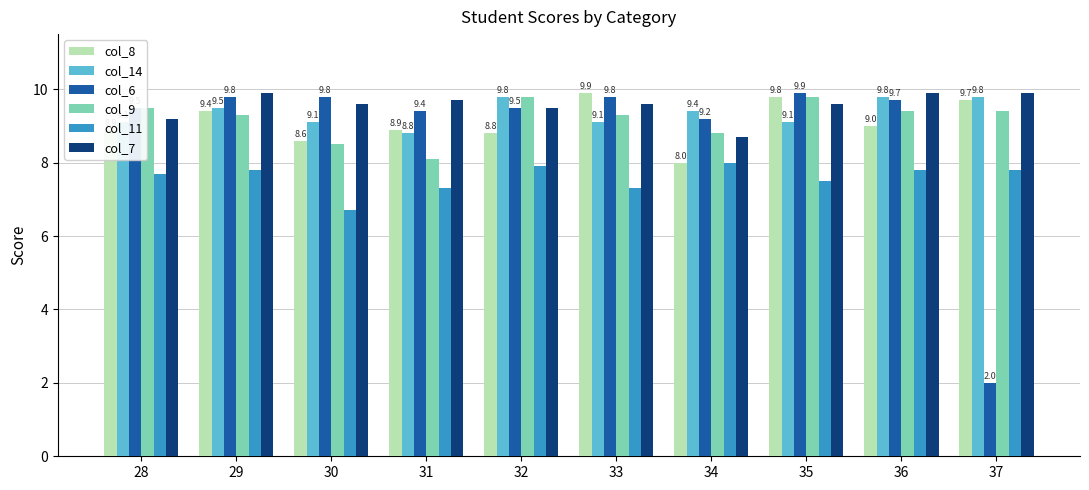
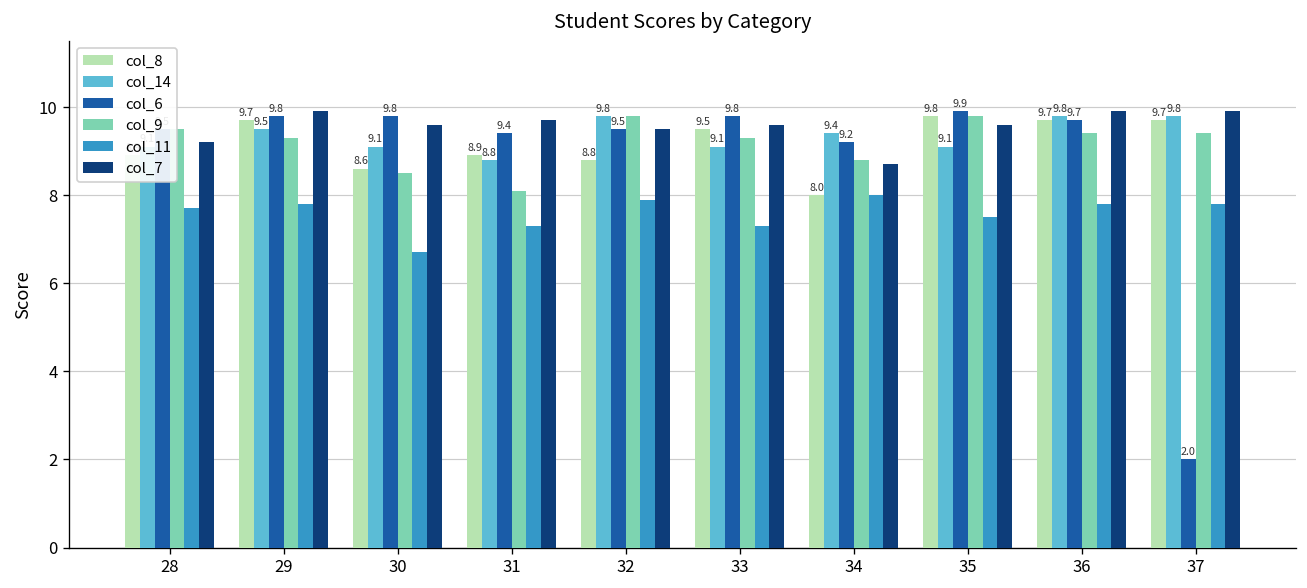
  {
    "col_8": {
-     "29": 9.4,
+     "29": 9.7,
      "30": 8.6,
      "31": 8.9,
      "32": 8.8,
-     "33": 9.9,
+     "33": 9.5,
      "34": 8.0,
      "35": 9.8,
-     "36": 9.0,
+     "36": 9.7,
      "37": 9.7
    }
  }
